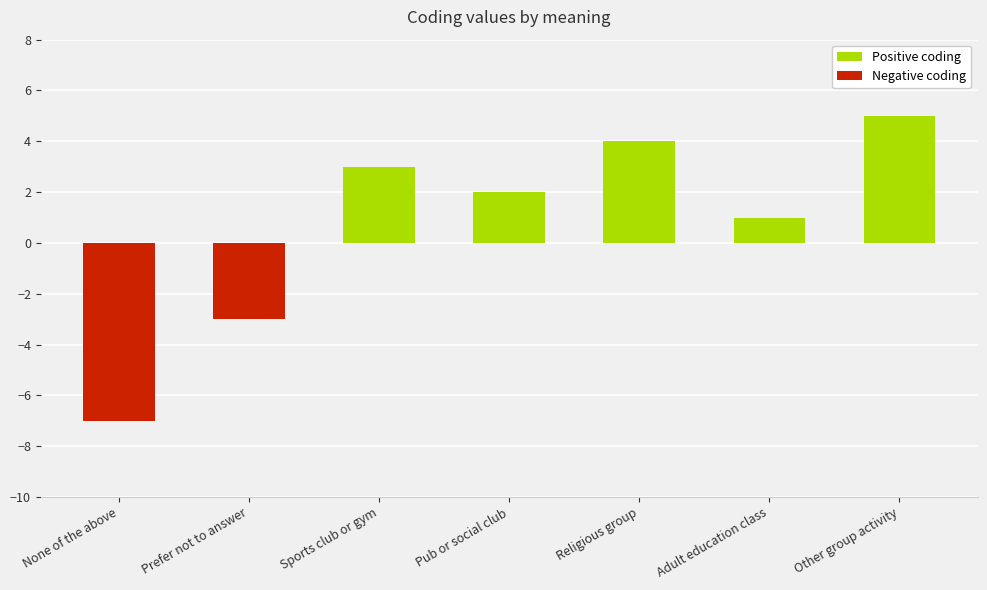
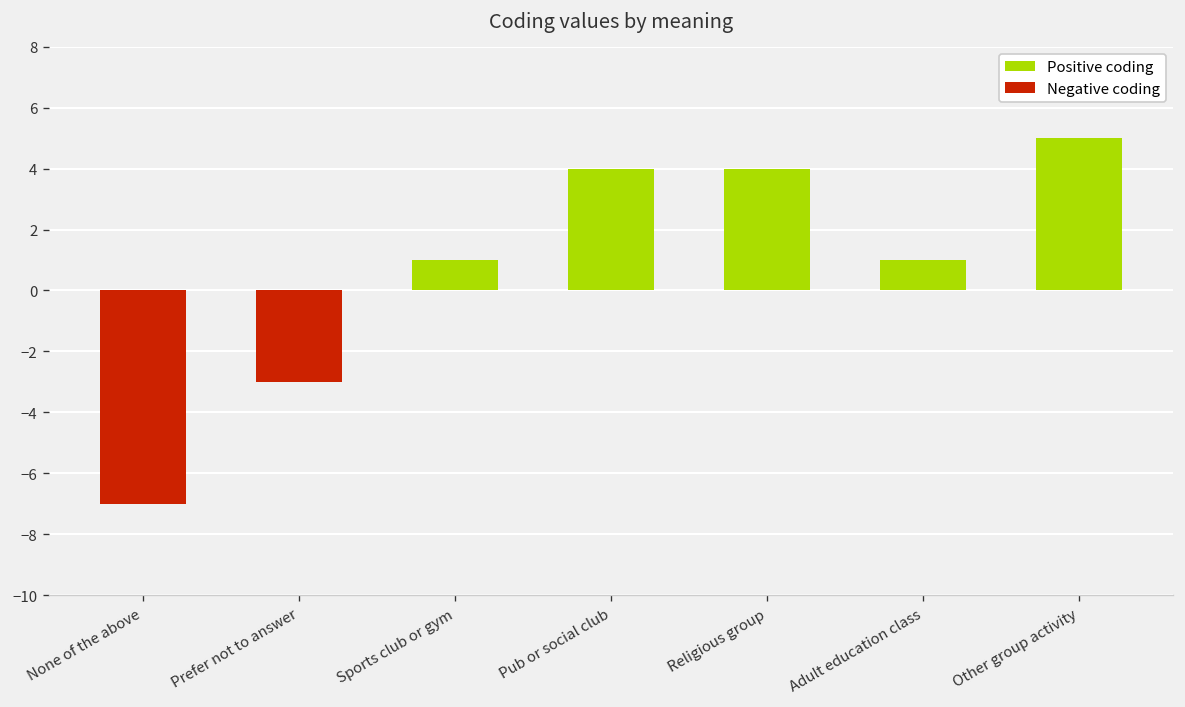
  {
    "None of the above": -7,
    "Prefer not to answer": -3,
-   "Sports club or gym": 3,
-   "Pub or social club": 2,
+   "Sports club or gym": 1,
+   "Pub or social club": 4,
    "Religious group": 4,
    "Adult education class": 1,
    "Other group activity": 5
  }
